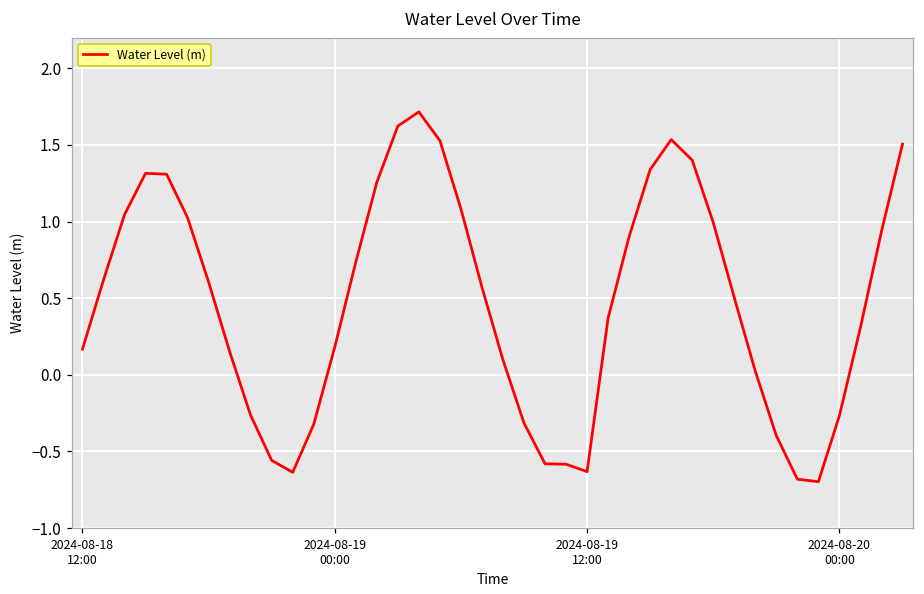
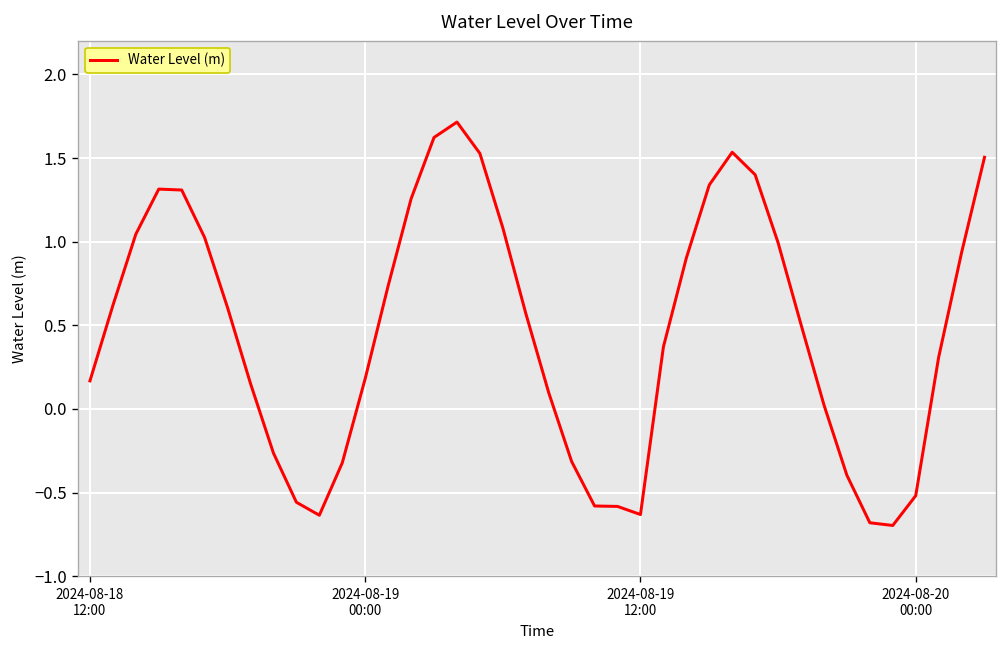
  {
    "2024-08-18 12:00": 0.17,
    "2024-08-19 00:00": 0.18,
    "2024-08-19 12:00": -0.63,
-   "2024-08-20 00:00": -0.27
+   "2024-08-20 00:00": -0.52
  }
